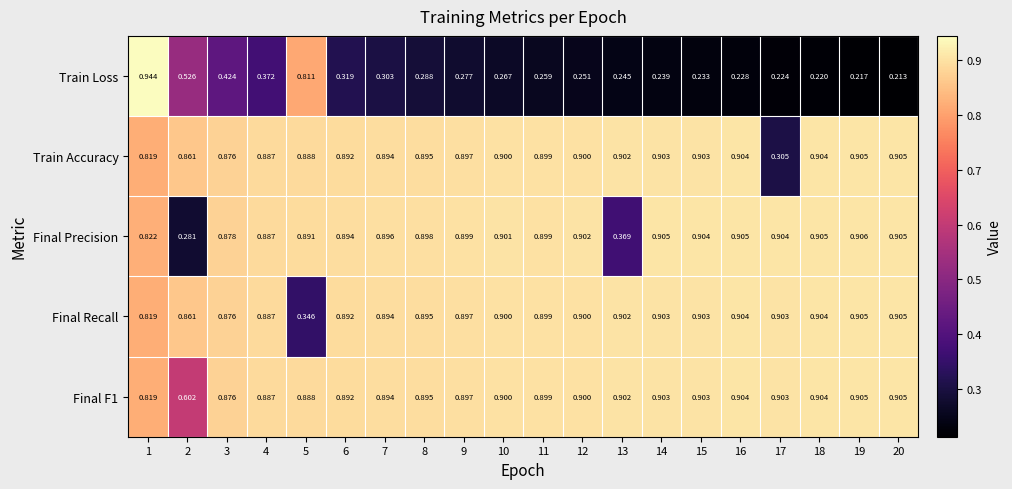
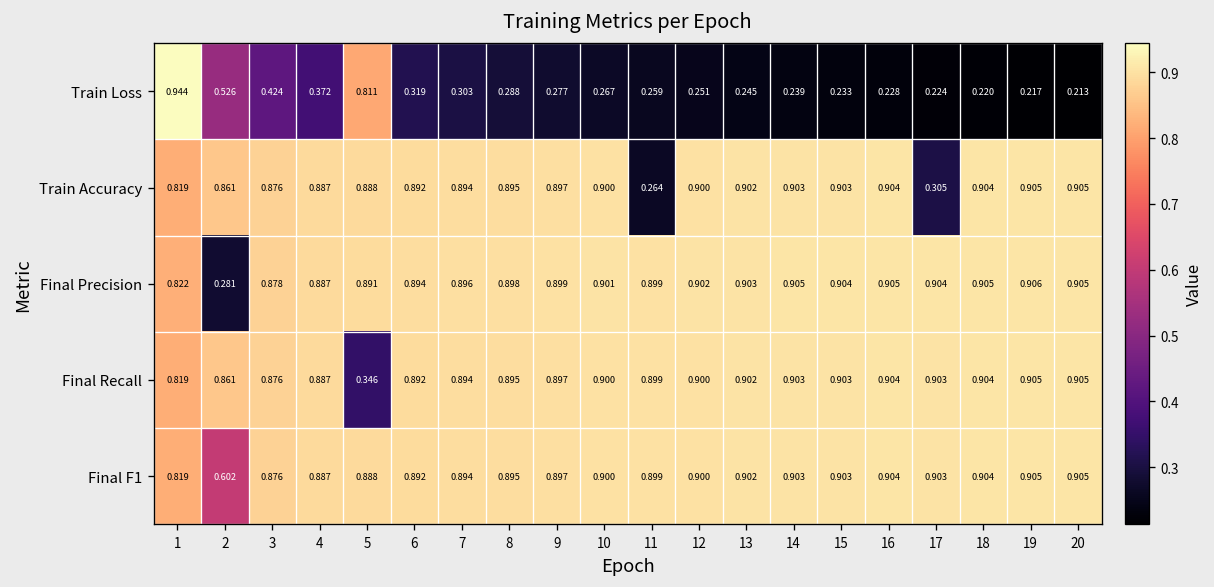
  {
    "Train Loss": {
      "1": 0.944,
      "2": 0.526,
      "3": 0.424,
      "4": 0.372,
      "5": 0.811,
      "6": 0.319,
      "7": 0.303,
      "8": 0.288,
      "9": 0.277,
      "10": 0.267,
      "11": 0.259,
      "12": 0.251,
      "13": 0.245,
      "14": 0.239,
      "15": 0.233,
      "16": 0.228,
      "17": 0.224,
      "18": 0.220,
      "19": 0.217,
      "20": 0.213
    },
    "Train Accuracy": {
      "1": 0.819,
      "2": 0.861,
      "3": 0.876,
      "4": 0.887,
      "5": 0.888,
      "6": 0.892,
      "7": 0.894,
      "8": 0.895,
      "9": 0.897,
      "10": 0.900,
-     "11": 0.899,
+     "11": 0.264,
      "12": 0.900,
      "13": 0.902,
      "14": 0.903,
      "15": 0.903,
      "16": 0.904,
      "17": 0.305,
      "18": 0.904,
      "19": 0.905,
      "20": 0.905
    },
    "Final Precision": {
      "1": 0.822,
      "2": 0.281,
      "3": 0.878,
      "4": 0.887,
      "5": 0.891,
      "6": 0.894,
      "7": 0.896,
      "8": 0.898,
      "9": 0.899,
      "10": 0.901,
      "11": 0.899,
      "12": 0.902,
-     "13": 0.369,
+     "13": 0.903,
      "14": 0.905,
      "15": 0.904,
      "16": 0.905,
      "17": 0.904,
      "18": 0.905,
      "19": 0.906,
      "20": 0.905
    },
    "Final Recall": {
      "1": 0.819,
      "2": 0.861,
      "3": 0.876,
      "4": 0.887,
      "5": 0.346,
      "6": 0.892,
      "7": 0.894,
      "8": 0.895,
      "9": 0.897,
      "10": 0.900,
      "11": 0.899,
      "12": 0.900,
      "13": 0.902,
      "14": 0.903,
      "15": 0.903,
      "16": 0.904,
      "17": 0.903,
      "18": 0.904,
      "19": 0.905,
      "20": 0.905
    },
    "Final F1": {
      "1": 0.819,
      "2": 0.602,
      "3": 0.876,
      "4": 0.887,
      "5": 0.888,
      "6": 0.892,
      "7": 0.894,
      "8": 0.895,
      "9": 0.897,
      "10": 0.900,
      "11": 0.899,
      "12": 0.900,
      "13": 0.902,
      "14": 0.903,
      "15": 0.903,
      "16": 0.904,
      "17": 0.903,
      "18": 0.904,
      "19": 0.905,
      "20": 0.905
    }
  }
